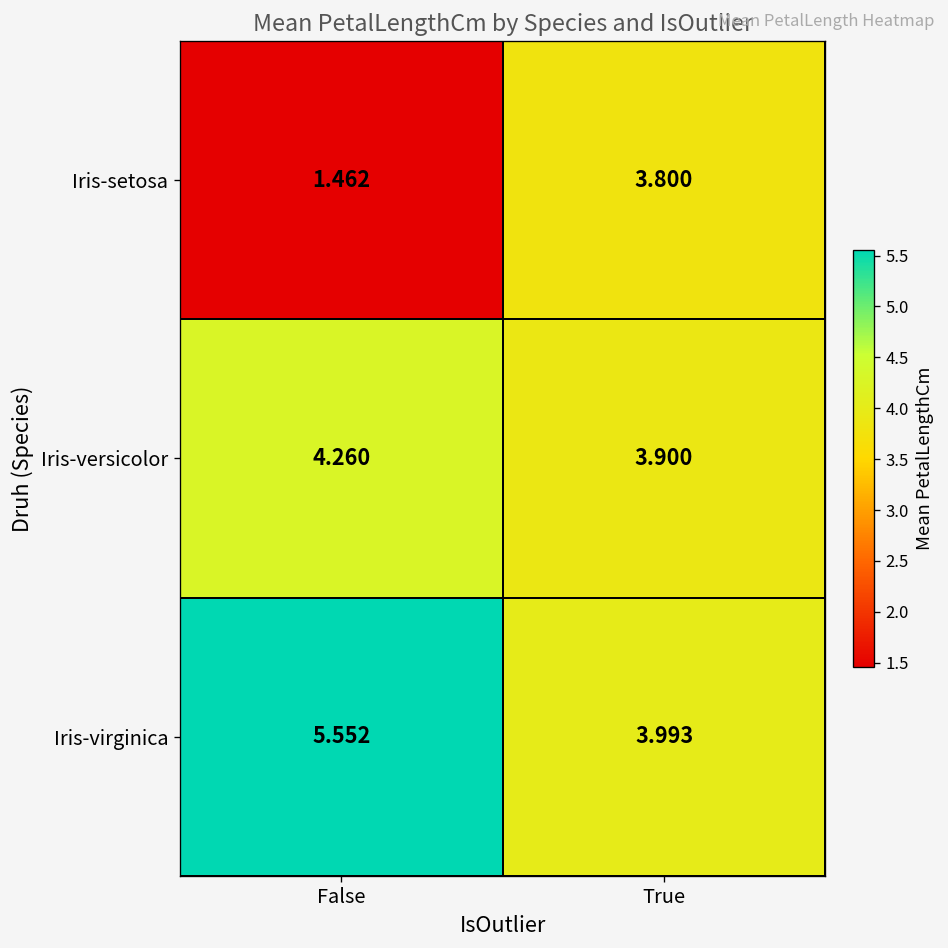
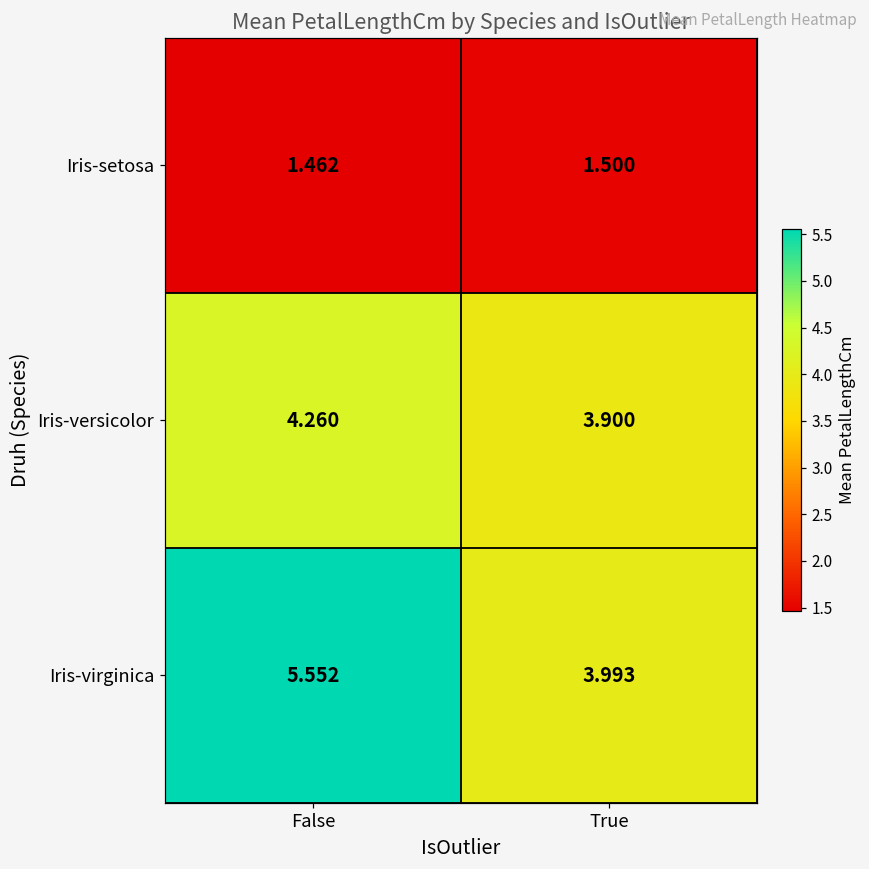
  {
    "Iris-setosa": {
      "False": 1.462,
-     "True": 3.800
+     "True": 1.500
    },
    "Iris-versicolor": {
      "False": 4.260,
      "True": 3.900
    },
    "Iris-virginica": {
      "False": 5.552,
      "True": 3.993
    }
  }
